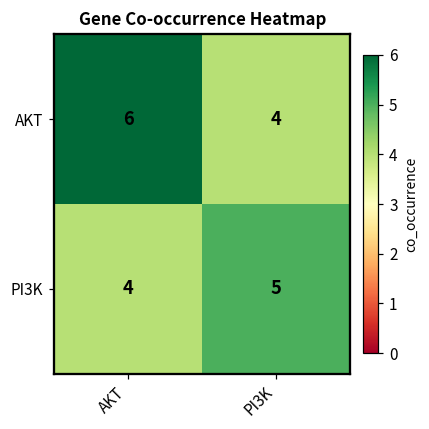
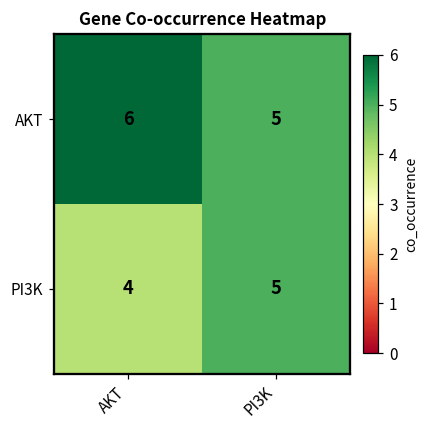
  {
    "AKT": {
      "AKT": 6,
-     "PI3K": 4
+     "PI3K": 5
    },
    "PI3K": {
      "AKT": 4,
      "PI3K": 5
    }
  }
